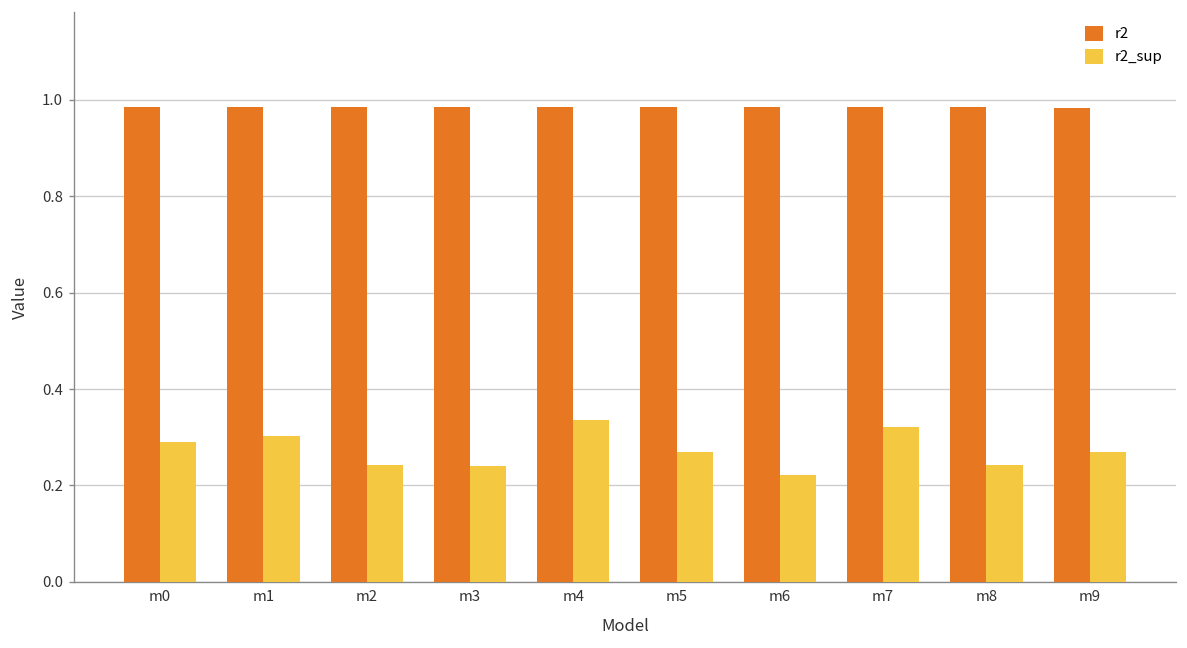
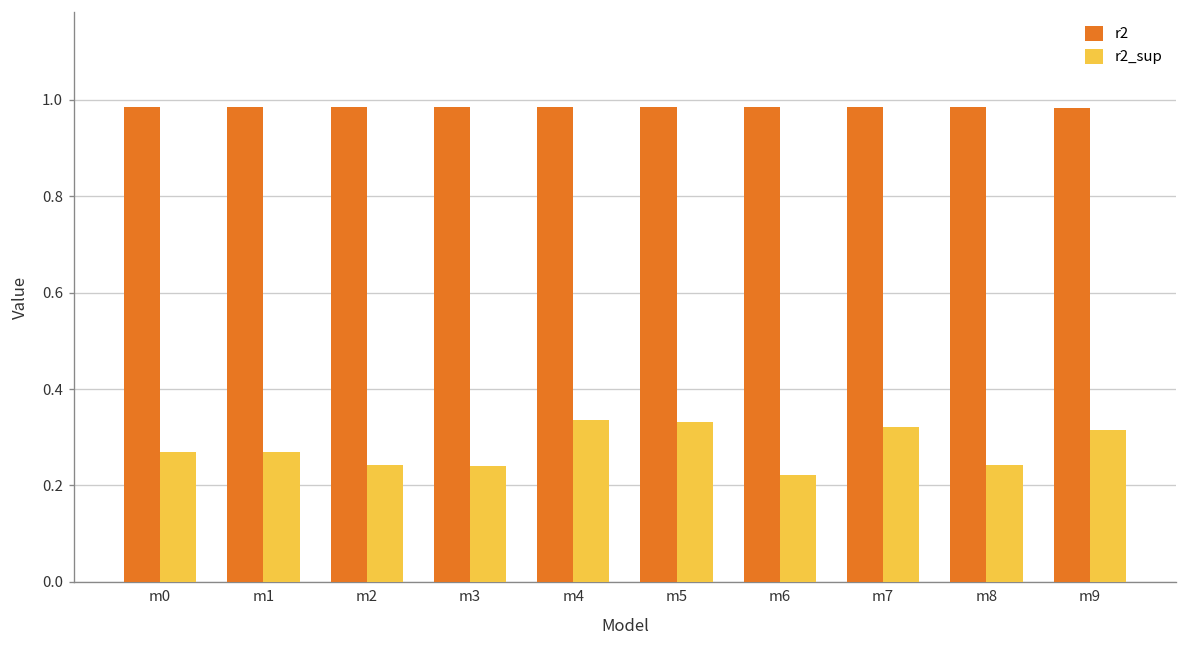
  {
    "r2": {
      "m0": 0.98,
      "m1": 0.98,
      "m2": 0.98,
      "m3": 0.98,
      "m4": 0.98,
      "m5": 0.98,
      "m6": 0.98,
      "m7": 0.98,
      "m8": 0.98,
      "m9": 0.98
    },
    "r2_sup": {
-     "m0": 0.29,
-     "m1": 0.30,
+     "m0": 0.27,
+     "m1": 0.27,
      "m2": 0.24,
      "m3": 0.24,
      "m4": 0.34,
-     "m5": 0.27,
+     "m5": 0.33,
      "m6": 0.22,
      "m7": 0.32,
      "m8": 0.24,
-     "m9": 0.27
+     "m9": 0.31
    }
  }
